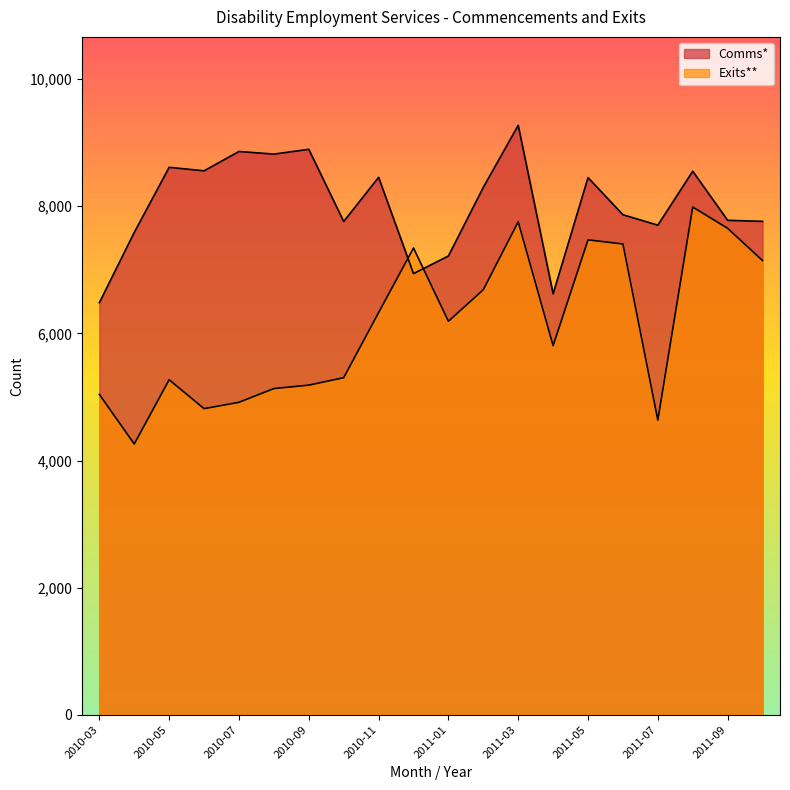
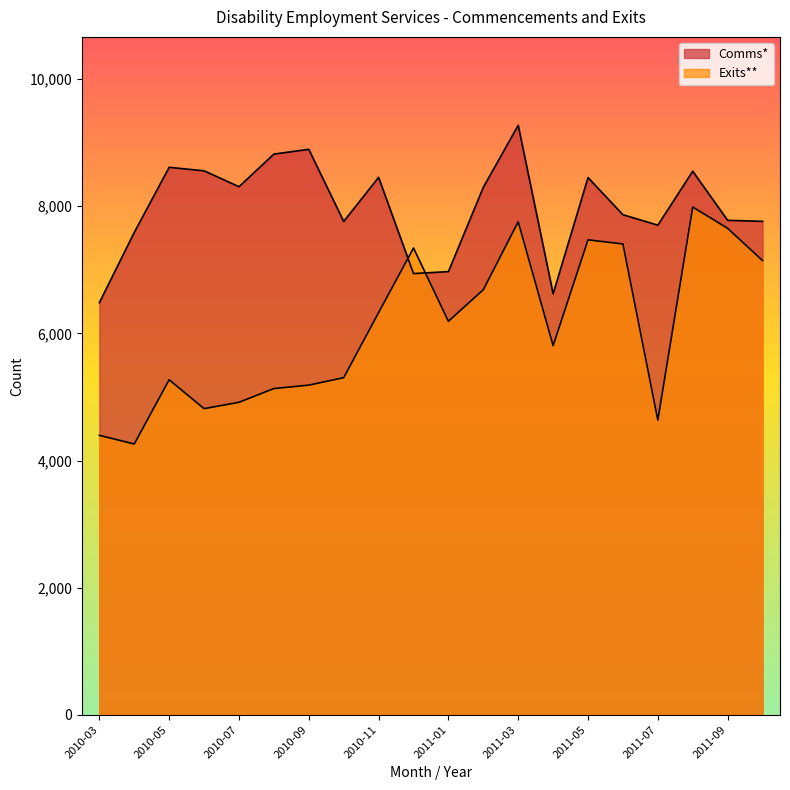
  {
    "Comms*": {
      "2010-03": "6,500",
      "2010-05": "8,600",
-     "2010-07": "8,900",
+     "2010-07": "8,300",
      "2010-09": "8,900",
      "2010-11": "8,500",
-     "2011-01": "7,200",
+     "2011-01": "7,000",
      "2011-03": "9,300",
      "2011-05": "8,500",
      "2011-07": "7,700",
      "2011-09": "7,800"
    },
    "Exits**": {
-     "2010-03": "5,000",
+     "2010-03": "4,400",
      "2010-05": "5,300",
      "2010-07": "4,900",
      "2010-09": "5,200",
      "2010-11": "6,300",
      "2011-01": "6,200",
      "2011-03": "7,800",
      "2011-05": "7,500",
      "2011-07": "4,600",
      "2011-09": "7,700"
    }
  }
